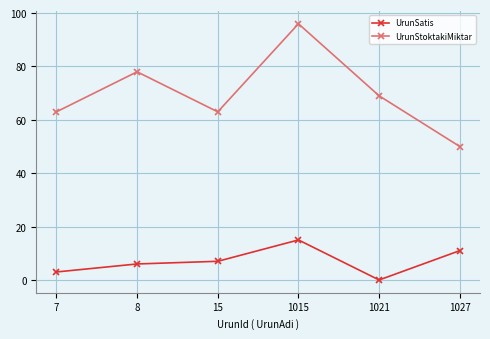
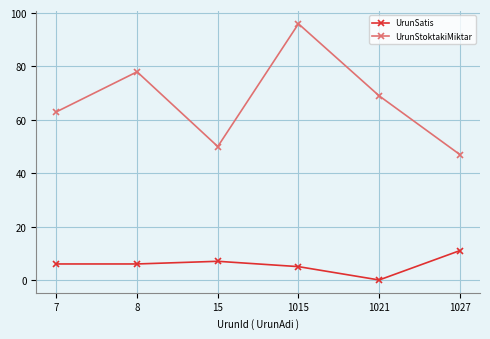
  {
    "UrunSatis": {
-     "7": 3,
+     "7": 6,
      "8": 6,
      "15": 7,
-     "1015": 15,
+     "1015": 5,
      "1021": 0,
      "1027": 11
    },
    "UrunStoktakiMiktar": {
      "7": 63,
      "8": 78,
-     "15": 63,
+     "15": 50,
      "1015": 96,
      "1021": 69,
-     "1027": 50
+     "1027": 47
    }
  }
